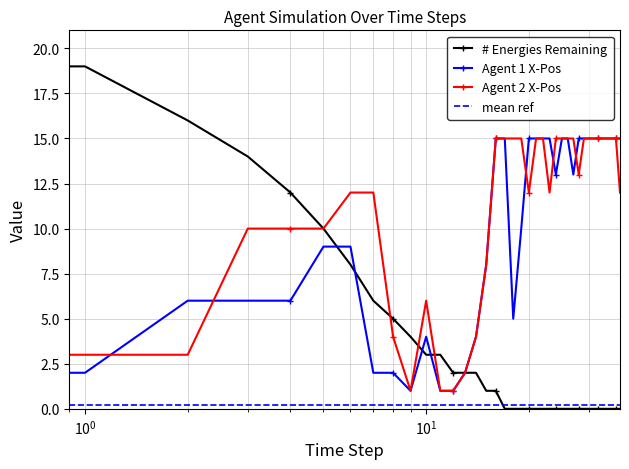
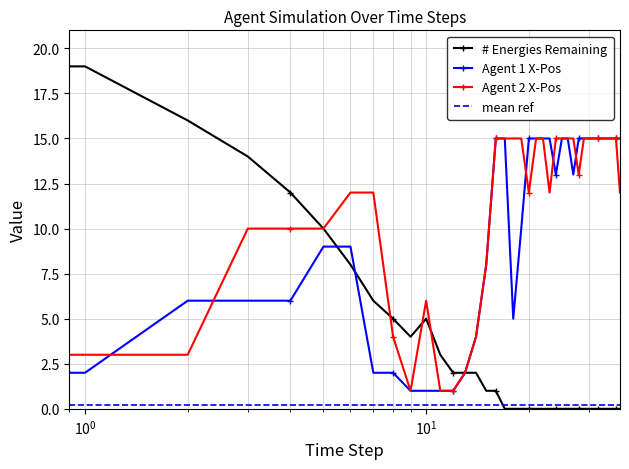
  {
    "# Energies Remaining": {
      "10^0": 19,
-     "10^1": 3
+     "10^1": 5
    },
    "Agent 1 X-Pos": {
      "10^0": 2,
-     "10^1": 4
+     "10^1": 1
    },
    "Agent 2 X-Pos": {
      "10^0": 3,
      "10^1": 6
    }
  }
